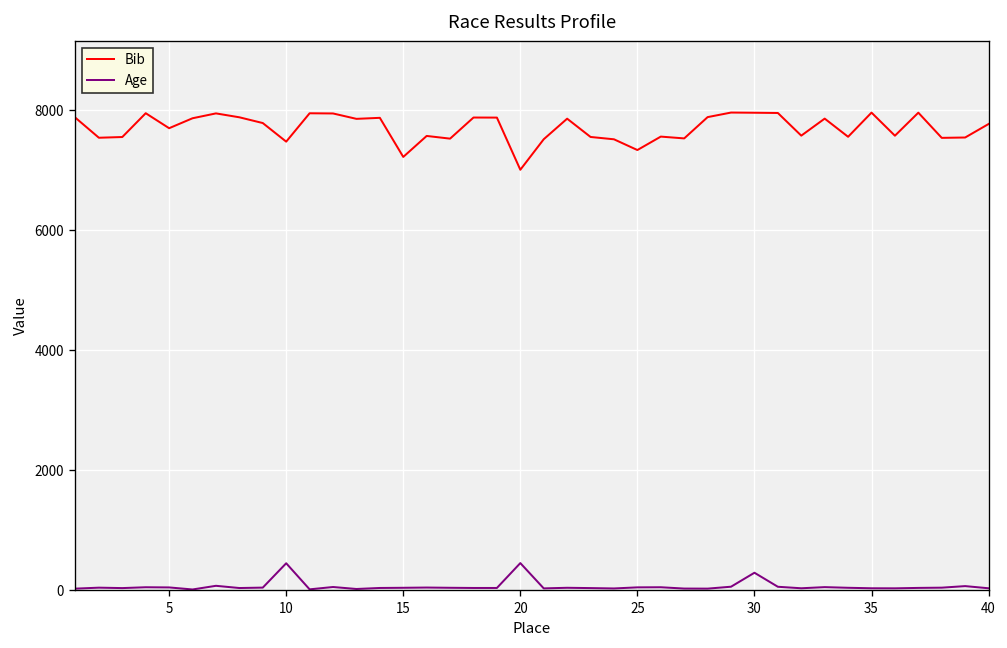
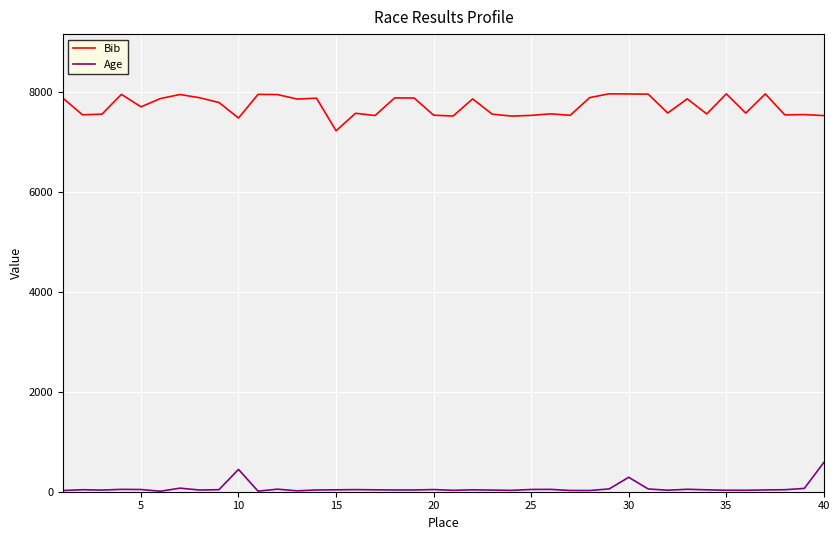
  {
    "Bib": {
      "5": 7700,
      "10": 7500,
      "15": 7200,
-     "20": 7000,
-     "25": 7300,
+     "20": 7500,
+     "25": 7500,
      "30": 8000,
      "35": 8000,
-     "40": 7800
+     "40": 7500
    },
    "Age": {
      "5": 0,
      "10": 400,
      "15": 0,
-     "20": 500,
+     "20": 0,
      "25": 0,
      "30": 300,
      "35": 0,
-     "40": 0
+     "40": 600
    }
  }
